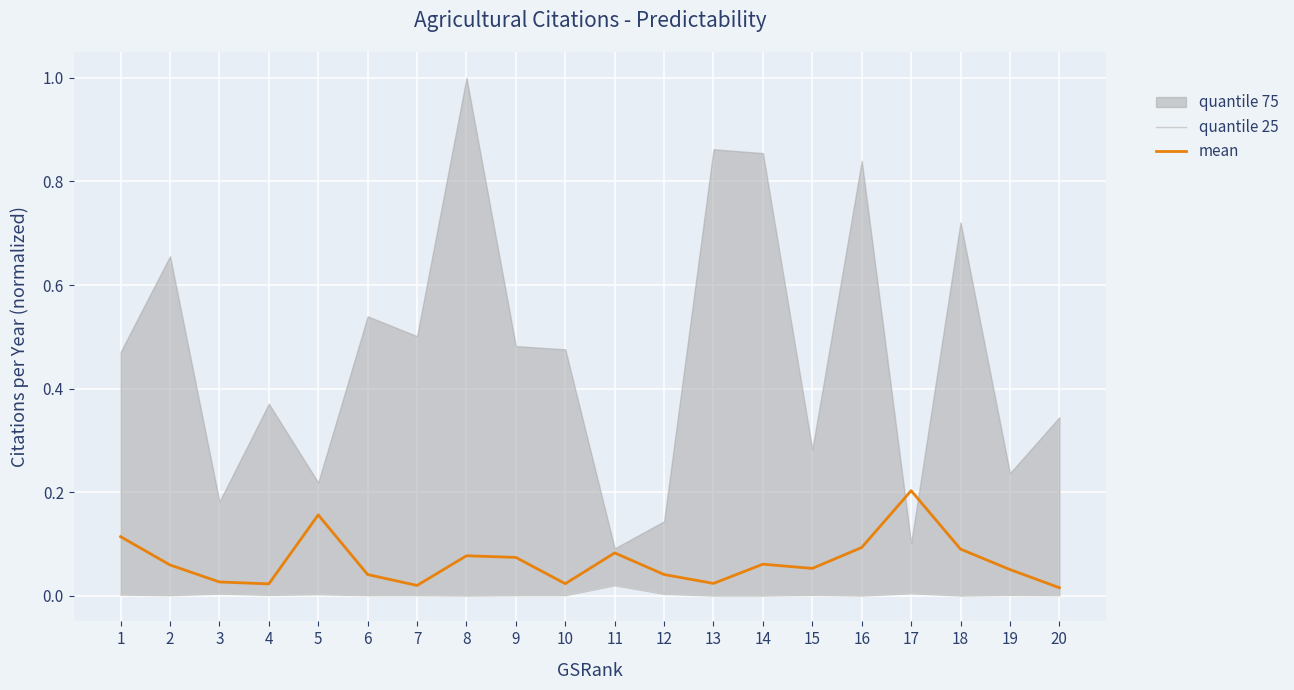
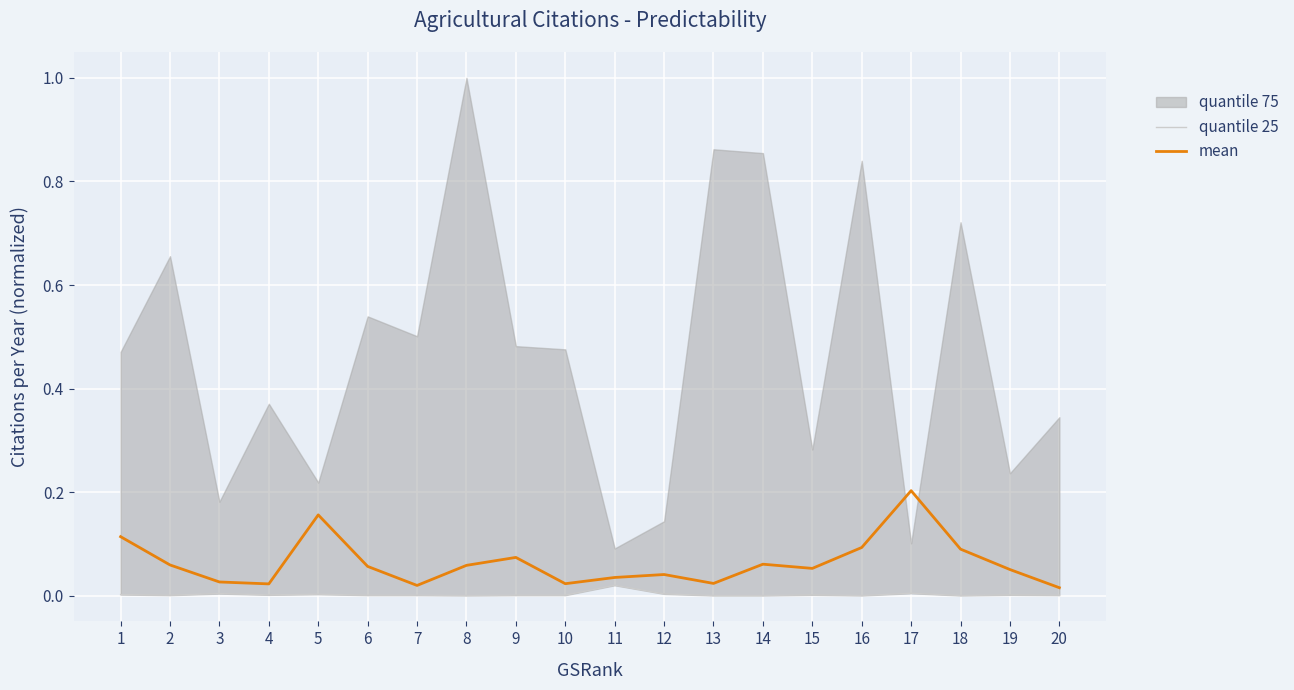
  {
    "mean": {
      "1": 0.11,
      "2": 0.06,
      "3": 0.03,
      "4": 0.02,
      "5": 0.16,
-     "6": 0.04,
+     "6": 0.06,
      "7": 0.02,
-     "8": 0.08,
+     "8": 0.06,
      "9": 0.07,
      "10": 0.02,
-     "11": 0.08,
+     "11": 0.04,
      "12": 0.04,
      "13": 0.02,
      "14": 0.06,
      "15": 0.05,
      "16": 0.09,
      "17": 0.20,
      "18": 0.09,
      "19": 0.05,
      "20": 0.02
    }
  }
